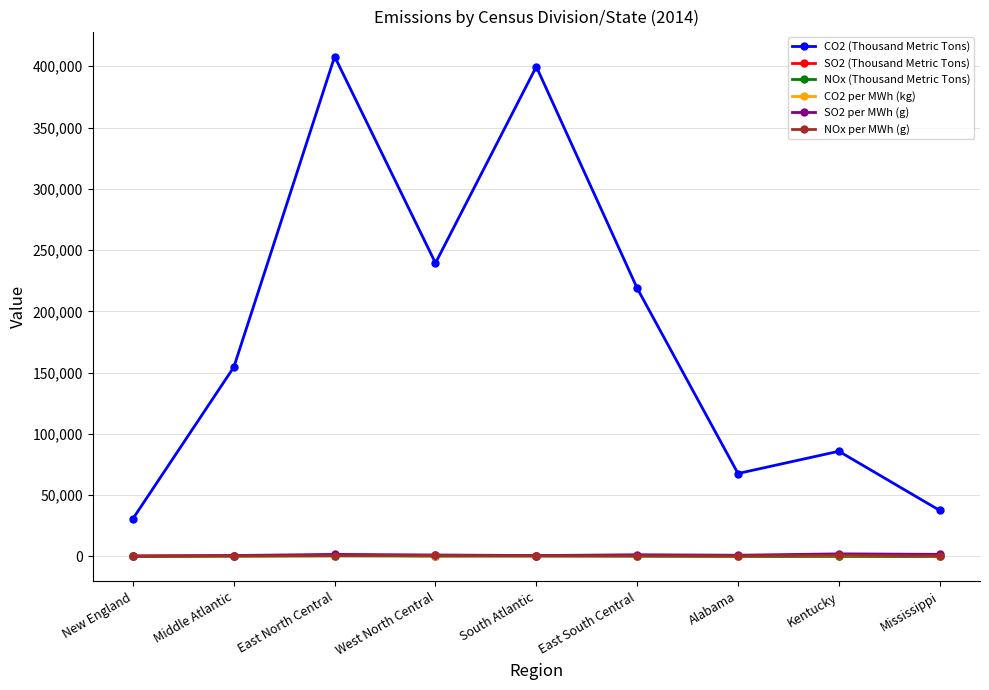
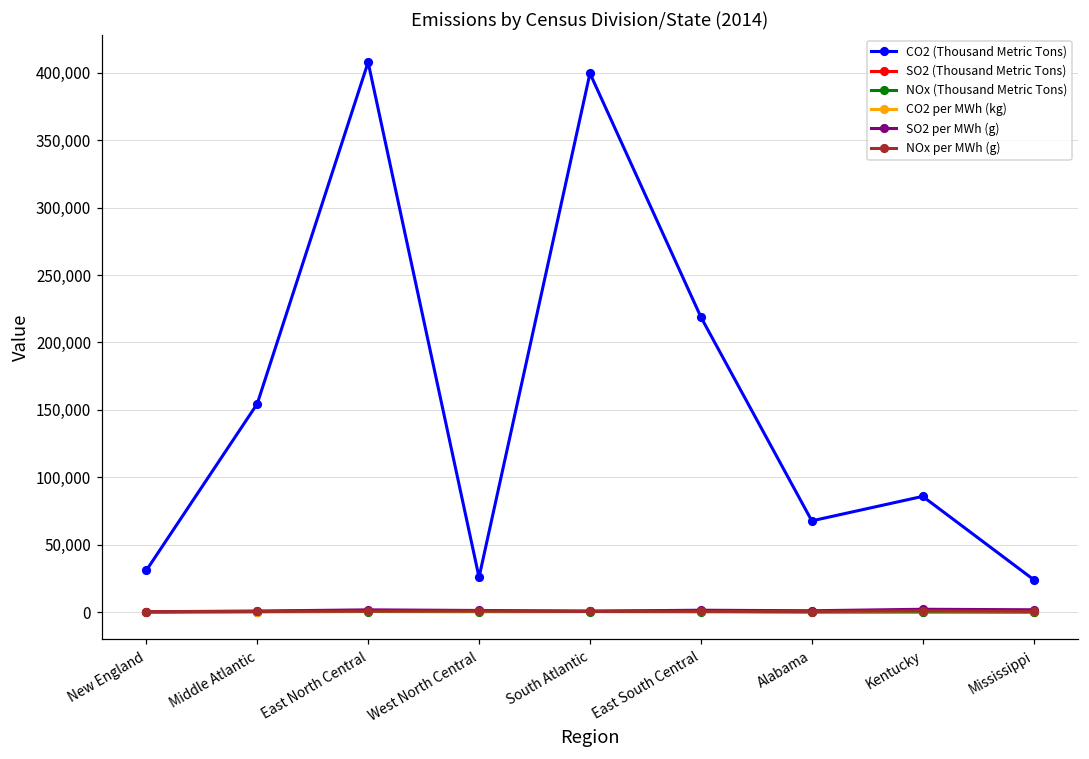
  {
    "CO2 (Thousand Metric Tons)": {
      "New England": "31,000",
      "Middle Atlantic": "154,000",
      "East North Central": "408,000",
-     "West North Central": "239,000",
+     "West North Central": "26,000",
      "South Atlantic": "400,000",
      "East South Central": "219,000",
      "Alabama": "68,000",
      "Kentucky": "86,000",
-     "Mississippi": "38,000"
+     "Mississippi": "24,000"
    }
  }
